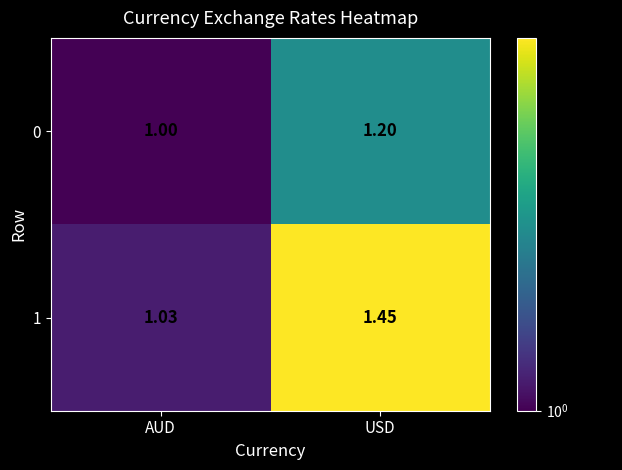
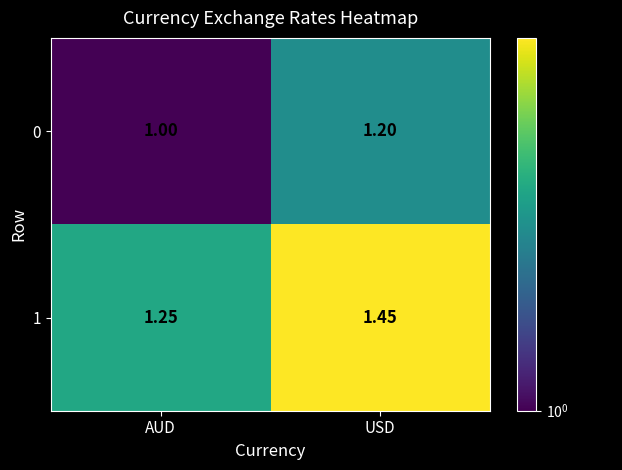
  {
    "0": {
      "AUD": 1.00,
      "USD": 1.20
    },
    "1": {
-     "AUD": 1.03,
+     "AUD": 1.25,
      "USD": 1.45
    }
  }
